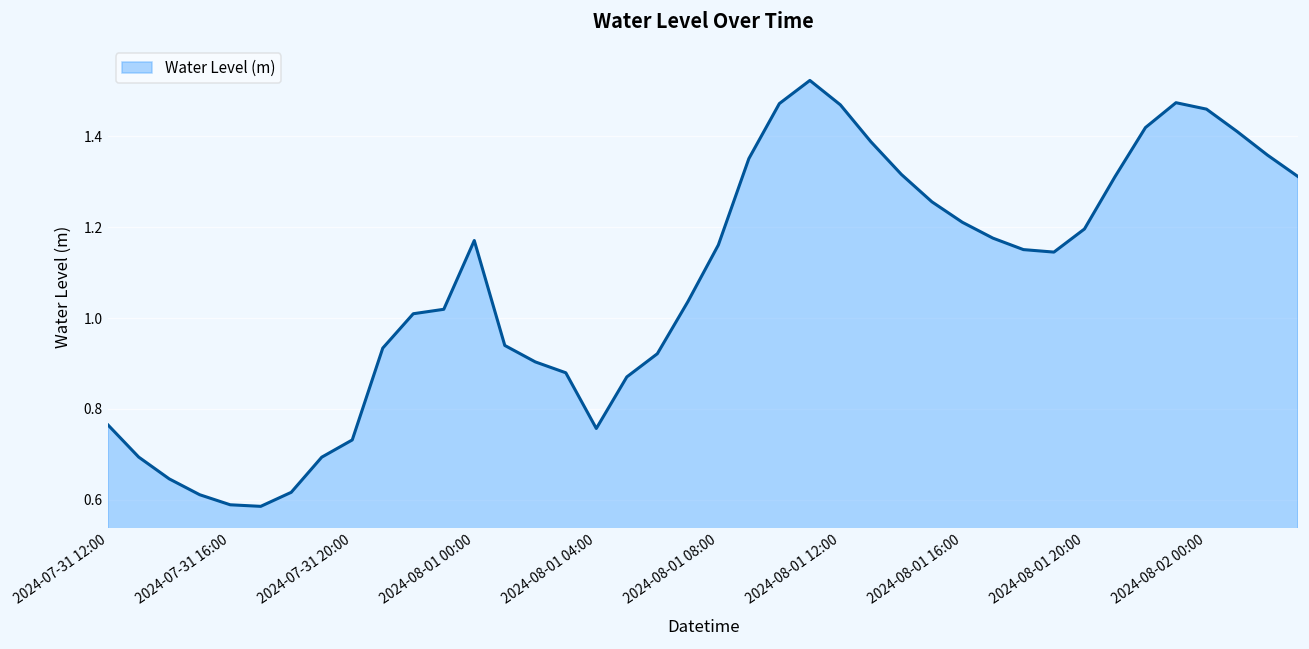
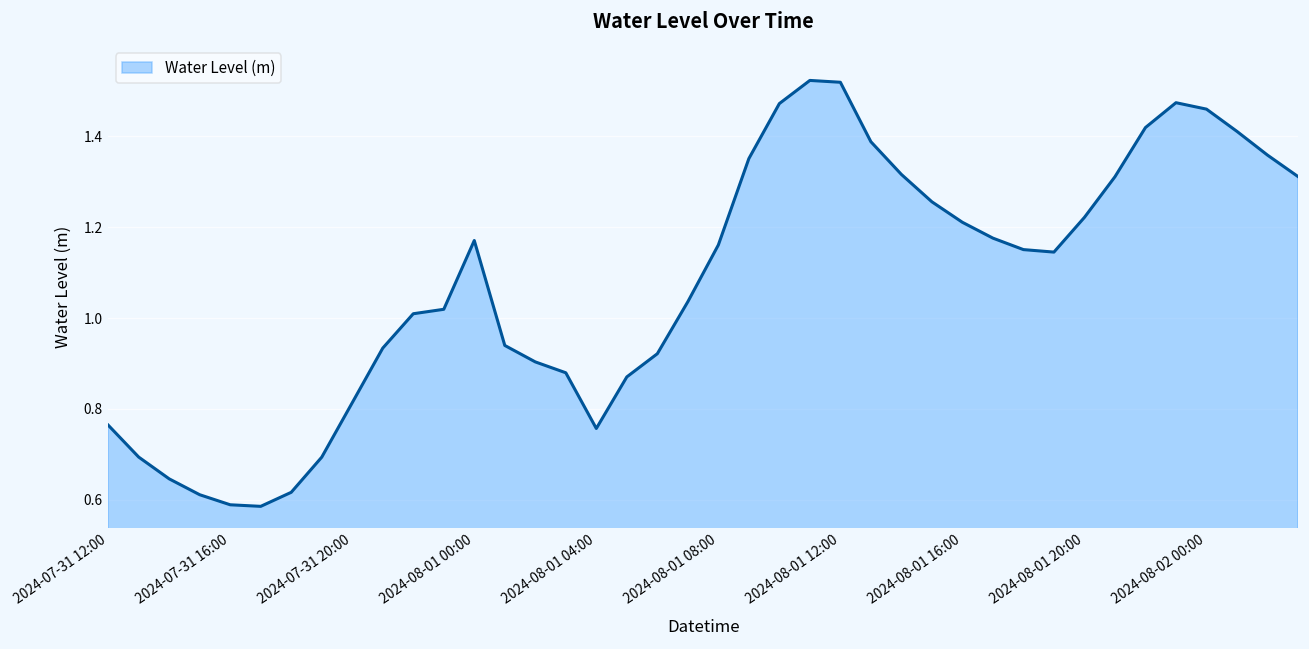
  {
    "2024-07-31 12:00": 0.76,
    "2024-07-31 16:00": 0.59,
-   "2024-07-31 20:00": 0.73,
+   "2024-07-31 20:00": 0.81,
    "2024-08-01 00:00": 1.17,
    "2024-08-01 04:00": 0.76,
    "2024-08-01 08:00": 1.16,
-   "2024-08-01 12:00": 1.47,
+   "2024-08-01 12:00": 1.52,
    "2024-08-01 16:00": 1.21,
-   "2024-08-01 20:00": 1.20,
+   "2024-08-01 20:00": 1.22,
    "2024-08-02 00:00": 1.46
  }
